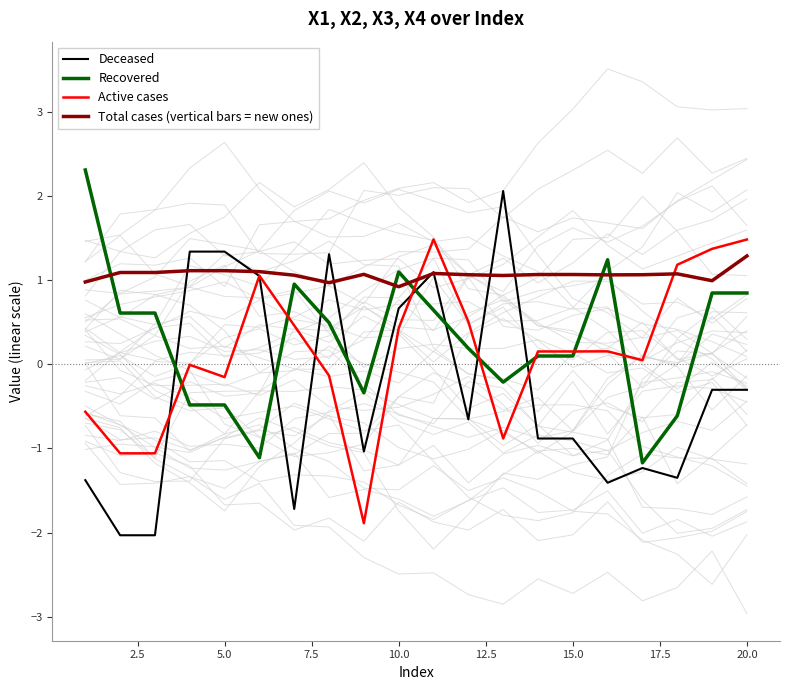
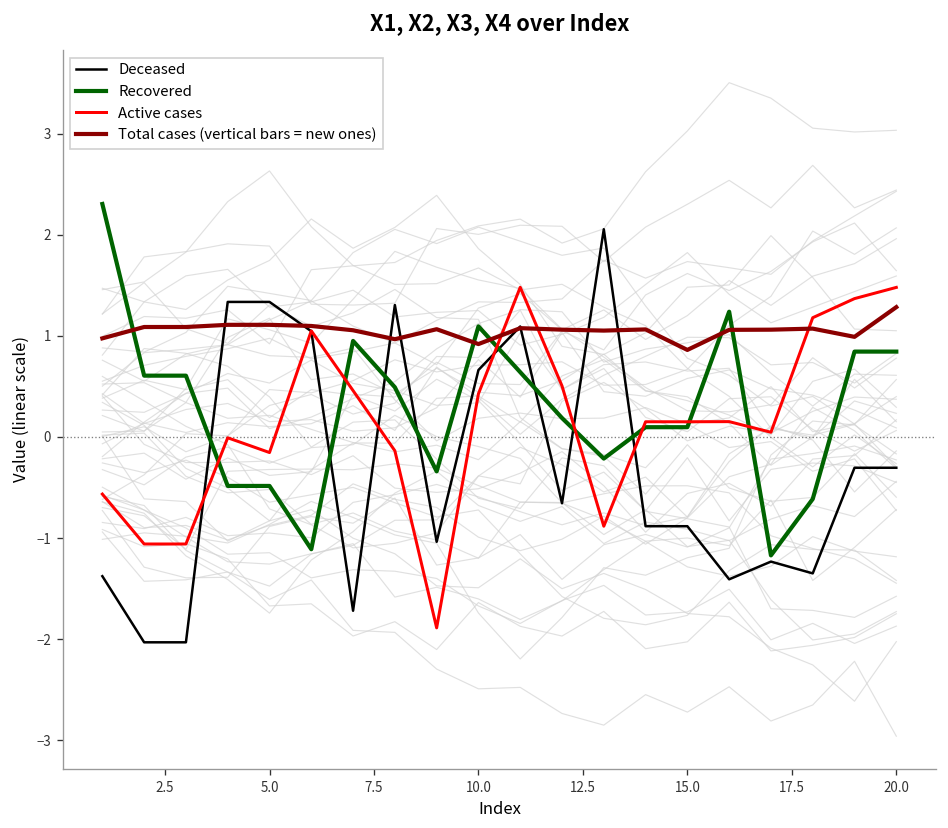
  {
    "Deceased": {
      "10.0": 0.7,
      "15.0": -0.9
    },
    "Recovered": {
      "5.0": -0.5,
      "15.0": 0.1
    },
    "Active cases": {
      "5.0": -0.2,
      "20.0": 1.5
    },
    "Total cases (vertical bars = new ones)": {
      "5.0": 1.1,
      "10.0": 0.9,
-     "15.0": 1.1,
+     "15.0": 0.9,
      "20.0": 1.3
    }
  }
